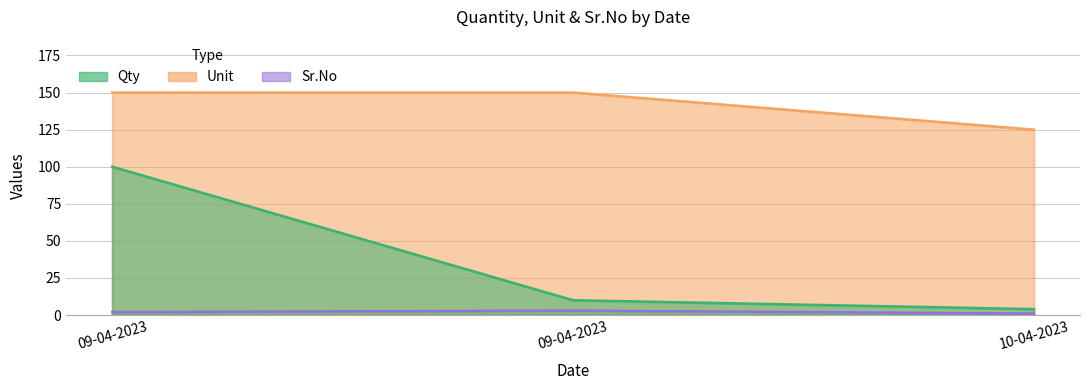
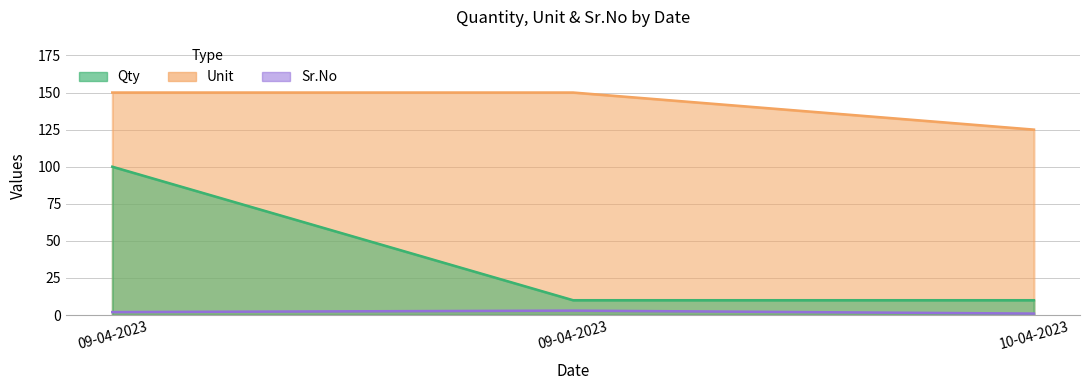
  {
    "Sr.No": {
      "10-04-2023": 1
    },
    "Unit": {
      "10-04-2023": 125
    },
    "Qty": {
-     "10-04-2023": 4
+     "10-04-2023": 10
    }
  }
